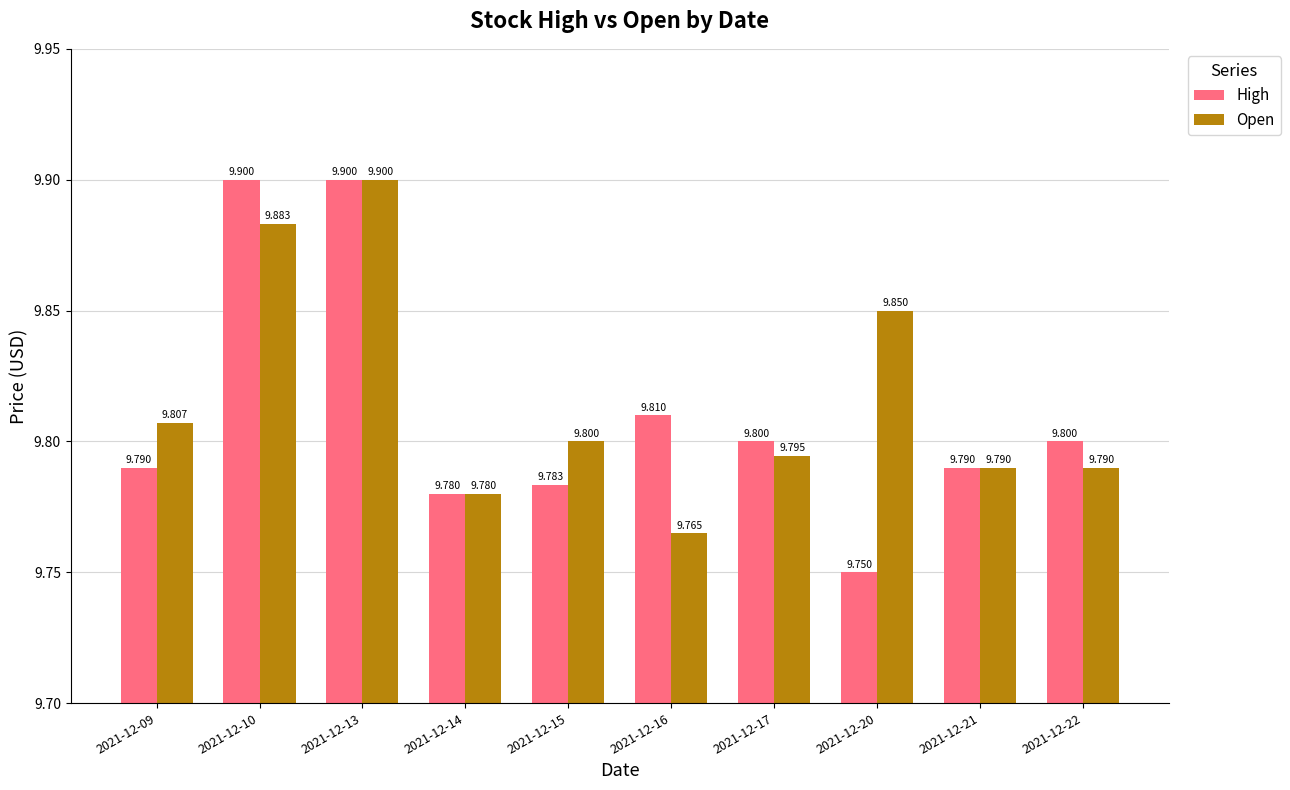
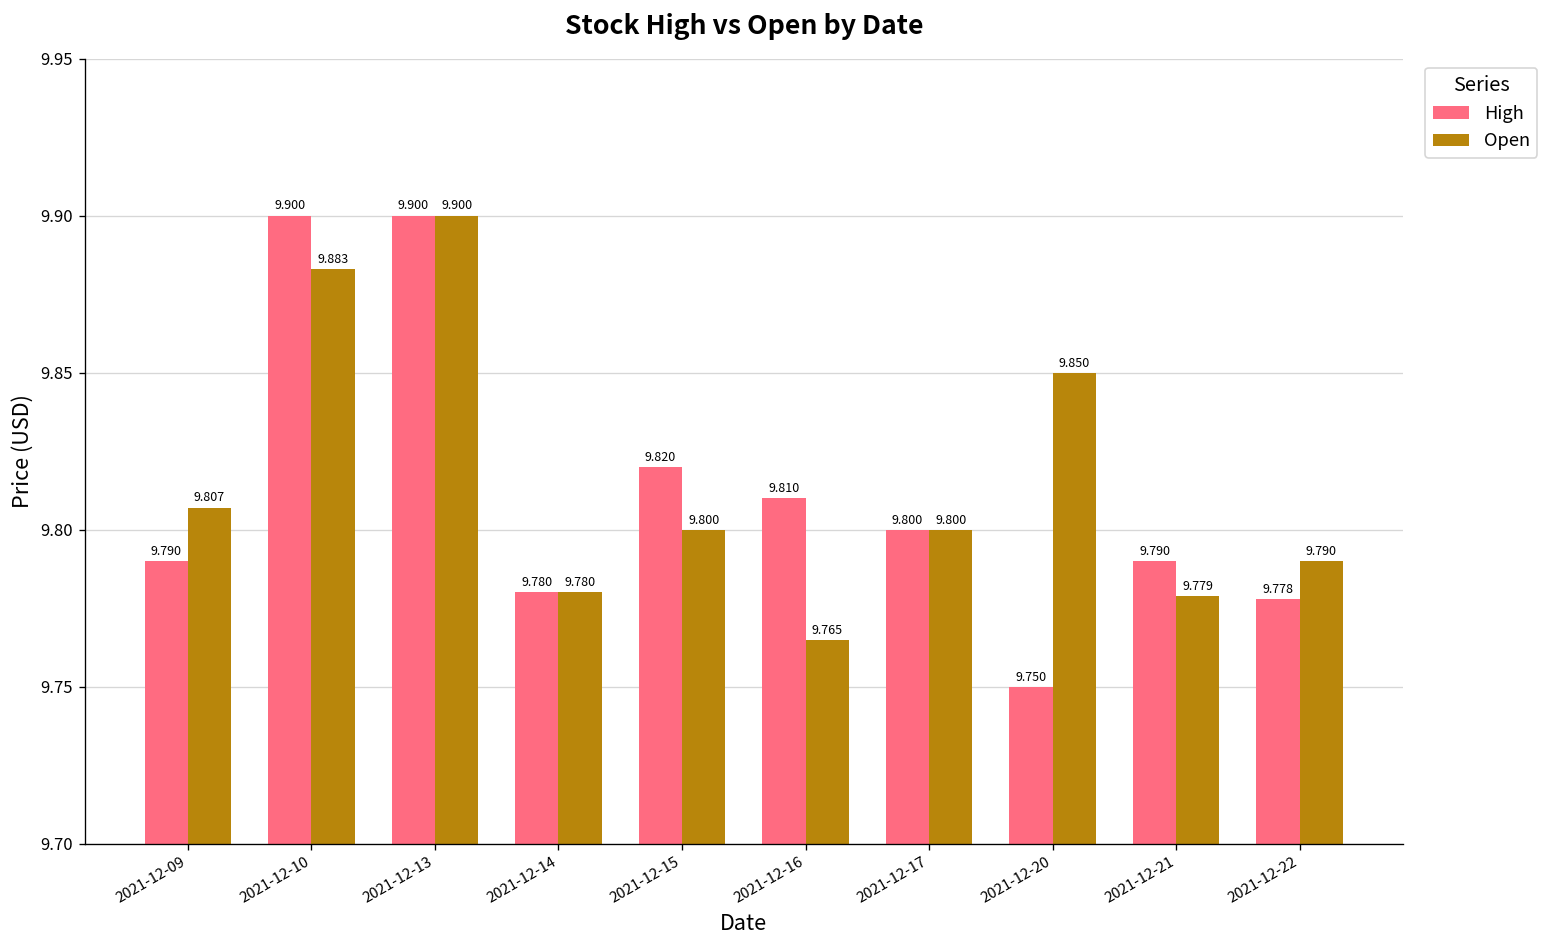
  {
    "High": {
      "2021-12-09": 9.790,
      "2021-12-10": 9.900,
      "2021-12-13": 9.900,
      "2021-12-14": 9.780,
-     "2021-12-15": 9.783,
+     "2021-12-15": 9.820,
      "2021-12-16": 9.810,
      "2021-12-17": 9.800,
      "2021-12-20": 9.750,
      "2021-12-21": 9.790,
-     "2021-12-22": 9.800
+     "2021-12-22": 9.778
    },
    "Open": {
      "2021-12-09": 9.807,
      "2021-12-10": 9.883,
      "2021-12-13": 9.900,
      "2021-12-14": 9.780,
      "2021-12-15": 9.800,
      "2021-12-16": 9.765,
-     "2021-12-17": 9.795,
+     "2021-12-17": 9.800,
      "2021-12-20": 9.850,
-     "2021-12-21": 9.790,
+     "2021-12-21": 9.779,
      "2021-12-22": 9.790
    }
  }
